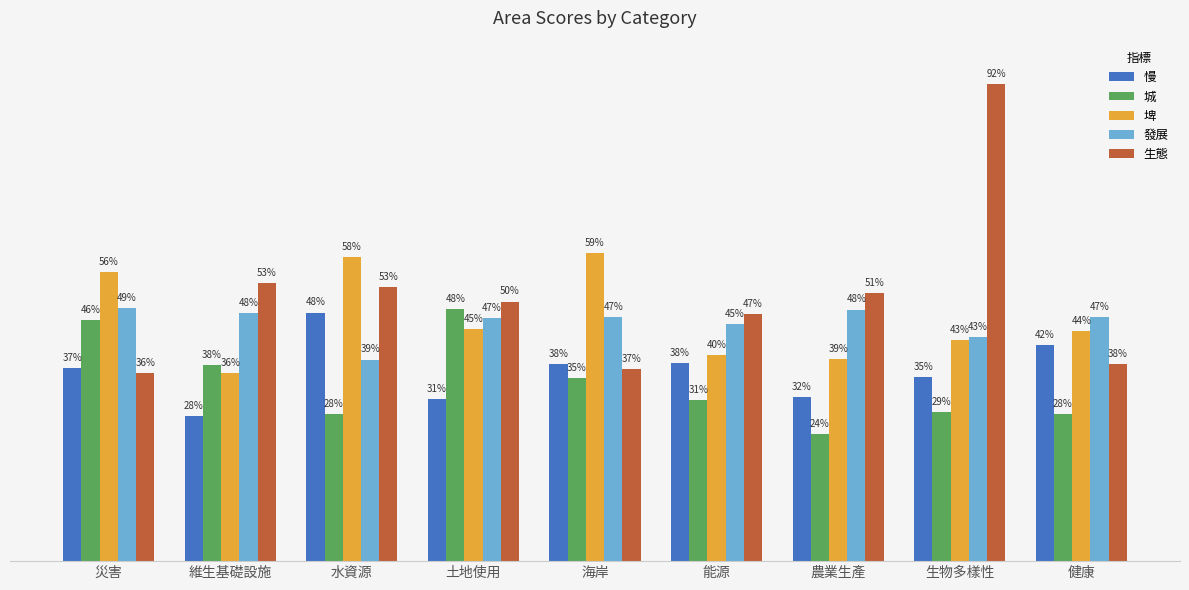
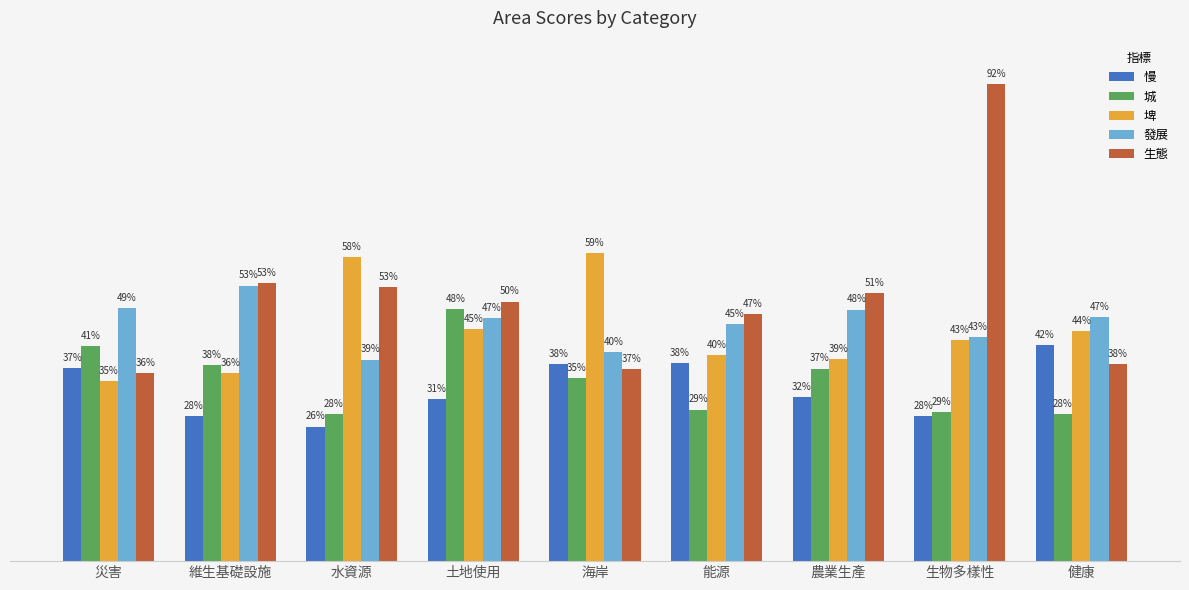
  {
    "慢": {
      "災害": "37%",
      "維生基礎設施": "28%",
-     "水資源": "48%",
+     "水資源": "26%",
      "土地使用": "31%",
      "海岸": "38%",
      "能源": "38%",
      "農業生產": "32%",
-     "生物多樣性": "35%",
+     "生物多樣性": "28%",
      "健康": "42%"
    },
    "城": {
-     "災害": "46%",
+     "災害": "41%",
      "維生基礎設施": "38%",
      "水資源": "28%",
      "土地使用": "48%",
      "海岸": "35%",
-     "能源": "31%",
-     "農業生產": "24%",
+     "能源": "29%",
+     "農業生產": "37%",
      "生物多樣性": "29%",
      "健康": "28%"
    },
    "埤": {
-     "災害": "56%",
+     "災害": "35%",
      "維生基礎設施": "36%",
      "水資源": "58%",
      "土地使用": "45%",
      "海岸": "59%",
      "能源": "40%",
      "農業生產": "39%",
      "生物多樣性": "43%",
      "健康": "44%"
    },
    "發展": {
      "災害": "49%",
-     "維生基礎設施": "48%",
+     "維生基礎設施": "53%",
      "水資源": "39%",
      "土地使用": "47%",
-     "海岸": "47%",
+     "海岸": "40%",
      "能源": "45%",
      "農業生產": "48%",
      "生物多樣性": "43%",
      "健康": "47%"
    },
    "生態": {
      "災害": "36%",
      "維生基礎設施": "53%",
      "水資源": "53%",
      "土地使用": "50%",
      "海岸": "37%",
      "能源": "47%",
      "農業生產": "51%",
      "生物多樣性": "92%",
      "健康": "38%"
    }
  }
